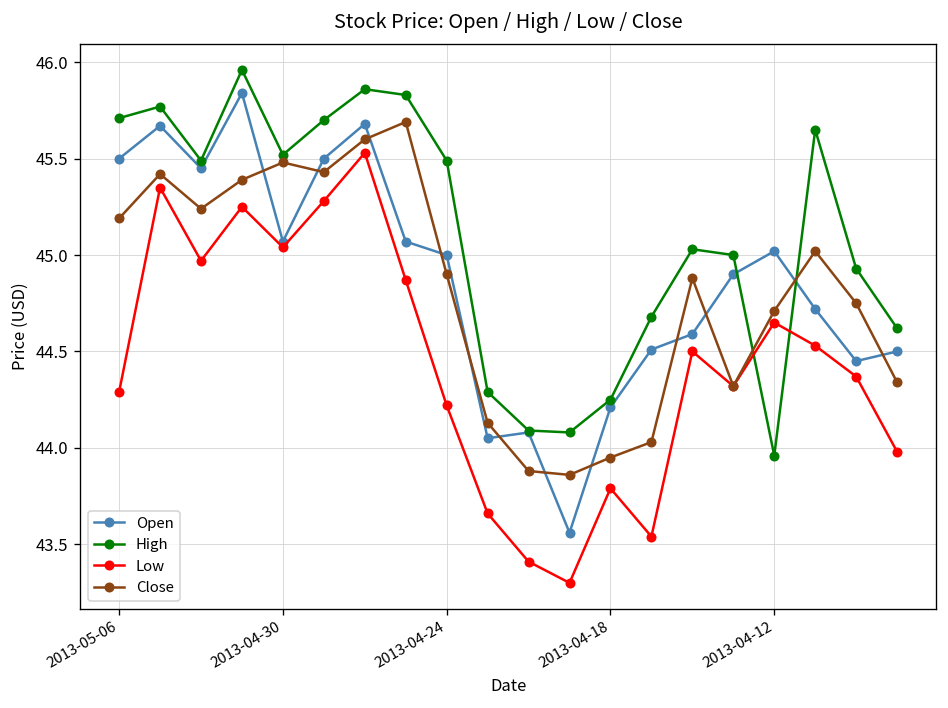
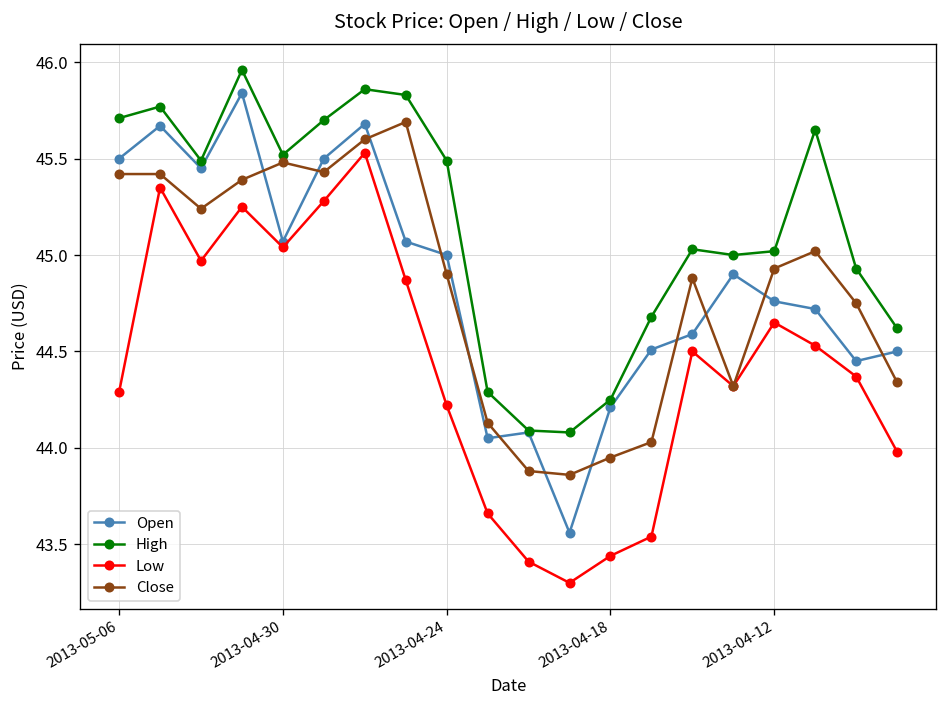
  {
    "Open": {
      "2013-05-06": 45.50,
      "2013-04-30": 45.07,
      "2013-04-24": 45.00,
      "2013-04-18": 44.21,
-     "2013-04-12": 45.02
+     "2013-04-12": 44.76
    },
    "High": {
      "2013-05-06": 45.71,
      "2013-04-30": 45.52,
      "2013-04-24": 45.49,
      "2013-04-18": 44.25,
-     "2013-04-12": 43.96
+     "2013-04-12": 45.02
    },
    "Low": {
      "2013-05-06": 44.29,
      "2013-04-30": 45.04,
      "2013-04-24": 44.22,
-     "2013-04-18": 43.79,
+     "2013-04-18": 43.44,
      "2013-04-12": 44.65
    },
    "Close": {
-     "2013-05-06": 45.19,
+     "2013-05-06": 45.42,
      "2013-04-30": 45.48,
      "2013-04-24": 44.90,
      "2013-04-18": 43.95,
-     "2013-04-12": 44.71
+     "2013-04-12": 44.93
    }
  }
